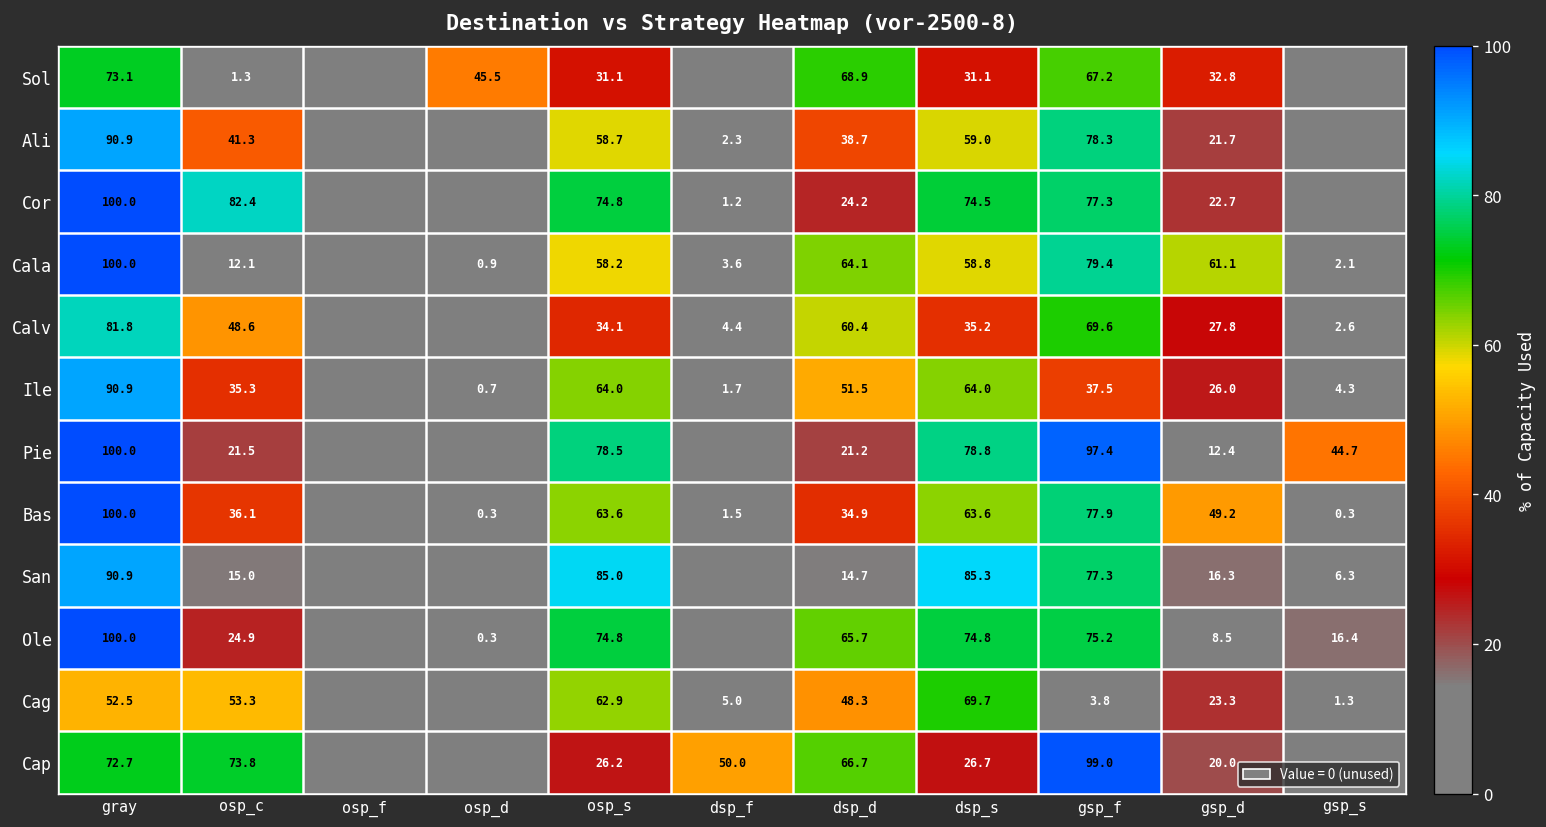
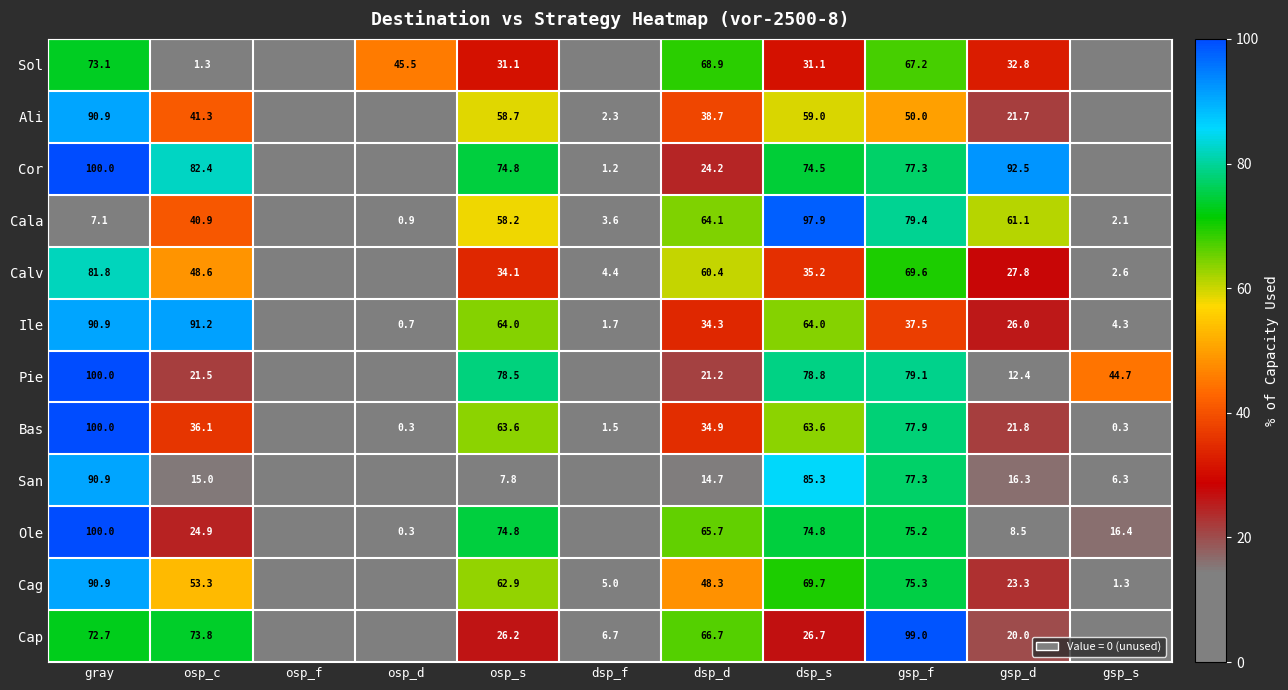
  {
    "Sol": {
      "gray": 73.1,
      "osp_c": 1.3,
      "osp_d": 45.5,
      "osp_s": 31.1,
      "dsp_d": 68.9,
      "dsp_s": 31.1,
      "gsp_f": 67.2,
      "gsp_d": 32.8
    },
    "Ali": {
      "gray": 90.9,
      "osp_c": 41.3,
      "osp_s": 58.7,
      "dsp_f": 2.3,
      "dsp_d": 38.7,
      "dsp_s": 59.0,
-     "gsp_f": 78.3,
+     "gsp_f": 50.0,
      "gsp_d": 21.7
    },
    "Cor": {
      "gray": 100.0,
      "osp_c": 82.4,
      "osp_s": 74.8,
      "dsp_f": 1.2,
      "dsp_d": 24.2,
      "dsp_s": 74.5,
      "gsp_f": 77.3,
-     "gsp_d": 22.7
+     "gsp_d": 92.5
    },
    "Cala": {
-     "gray": 100.0,
-     "osp_c": 12.1,
+     "gray": 7.1,
+     "osp_c": 40.9,
      "osp_d": 0.9,
      "osp_s": 58.2,
      "dsp_f": 3.6,
      "dsp_d": 64.1,
-     "dsp_s": 58.8,
+     "dsp_s": 97.9,
      "gsp_f": 79.4,
      "gsp_d": 61.1,
      "gsp_s": 2.1
    },
    "Calv": {
      "gray": 81.8,
      "osp_c": 48.6,
      "osp_s": 34.1,
      "dsp_f": 4.4,
      "dsp_d": 60.4,
      "dsp_s": 35.2,
      "gsp_f": 69.6,
      "gsp_d": 27.8,
      "gsp_s": 2.6
    },
    "Ile": {
      "gray": 90.9,
-     "osp_c": 35.3,
+     "osp_c": 91.2,
      "osp_d": 0.7,
      "osp_s": 64.0,
      "dsp_f": 1.7,
-     "dsp_d": 51.5,
+     "dsp_d": 34.3,
      "dsp_s": 64.0,
      "gsp_f": 37.5,
      "gsp_d": 26.0,
      "gsp_s": 4.3
    },
    "Pie": {
      "gray": 100.0,
      "osp_c": 21.5,
      "osp_s": 78.5,
      "dsp_d": 21.2,
      "dsp_s": 78.8,
-     "gsp_f": 97.4,
+     "gsp_f": 79.1,
      "gsp_d": 12.4,
      "gsp_s": 44.7
    },
    "Bas": {
      "gray": 100.0,
      "osp_c": 36.1,
      "osp_d": 0.3,
      "osp_s": 63.6,
      "dsp_f": 1.5,
      "dsp_d": 34.9,
      "dsp_s": 63.6,
      "gsp_f": 77.9,
-     "gsp_d": 49.2,
+     "gsp_d": 21.8,
      "gsp_s": 0.3
    },
    "San": {
      "gray": 90.9,
      "osp_c": 15.0,
-     "osp_s": 85.0,
+     "osp_s": 7.8,
      "dsp_d": 14.7,
      "dsp_s": 85.3,
      "gsp_f": 77.3,
      "gsp_d": 16.3,
      "gsp_s": 6.3
    },
    "Ole": {
      "gray": 100.0,
      "osp_c": 24.9,
      "osp_d": 0.3,
      "osp_s": 74.8,
      "dsp_d": 65.7,
      "dsp_s": 74.8,
      "gsp_f": 75.2,
      "gsp_d": 8.5,
      "gsp_s": 16.4
    },
    "Cag": {
-     "gray": 52.5,
+     "gray": 90.9,
      "osp_c": 53.3,
      "osp_s": 62.9,
      "dsp_f": 5.0,
      "dsp_d": 48.3,
      "dsp_s": 69.7,
-     "gsp_f": 3.8,
+     "gsp_f": 75.3,
      "gsp_d": 23.3,
      "gsp_s": 1.3
    },
    "Cap": {
      "gray": 72.7,
      "osp_c": 73.8,
      "osp_s": 26.2,
-     "dsp_f": 50.0,
+     "dsp_f": 6.7,
      "dsp_d": 66.7,
      "dsp_s": 26.7,
      "gsp_f": 99.0,
      "gsp_d": 20.0
    }
  }
